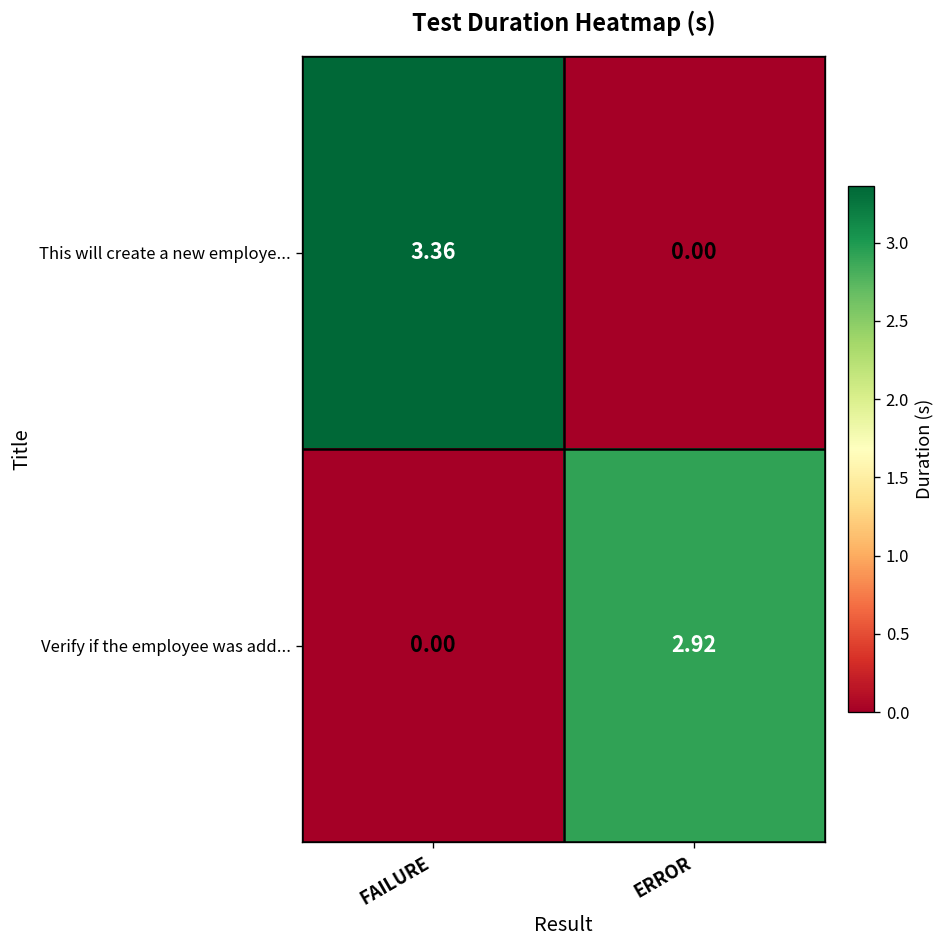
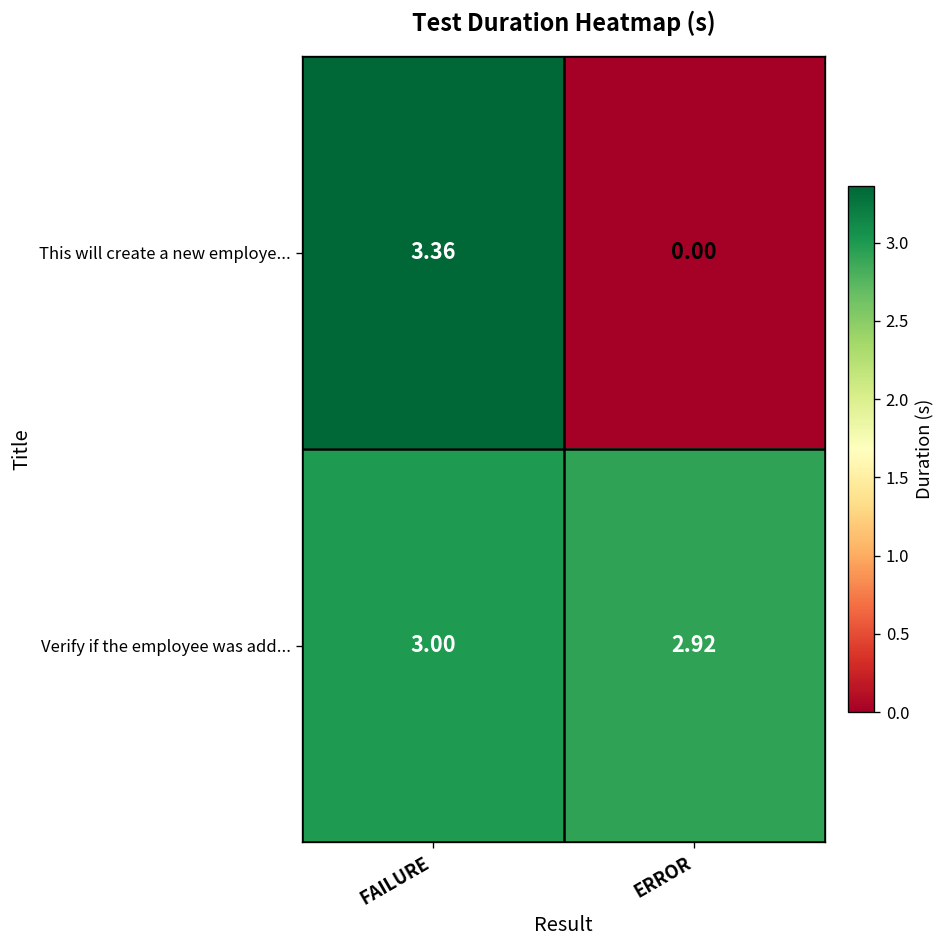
  {
    "This will create a new employe...": {
      "FAILURE": 3.36,
      "ERROR": 0.00
    },
    "Verify if the employee was add...": {
-     "FAILURE": 0.00,
+     "FAILURE": 3.00,
      "ERROR": 2.92
    }
  }
